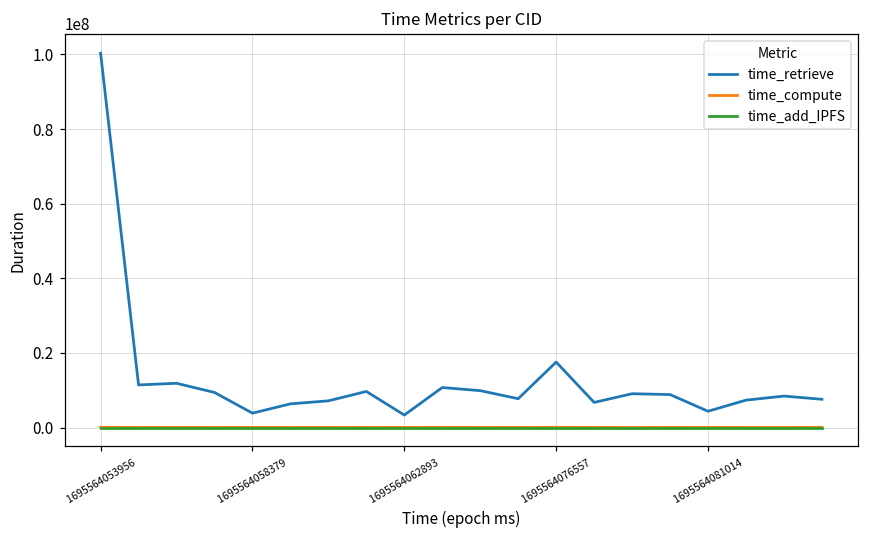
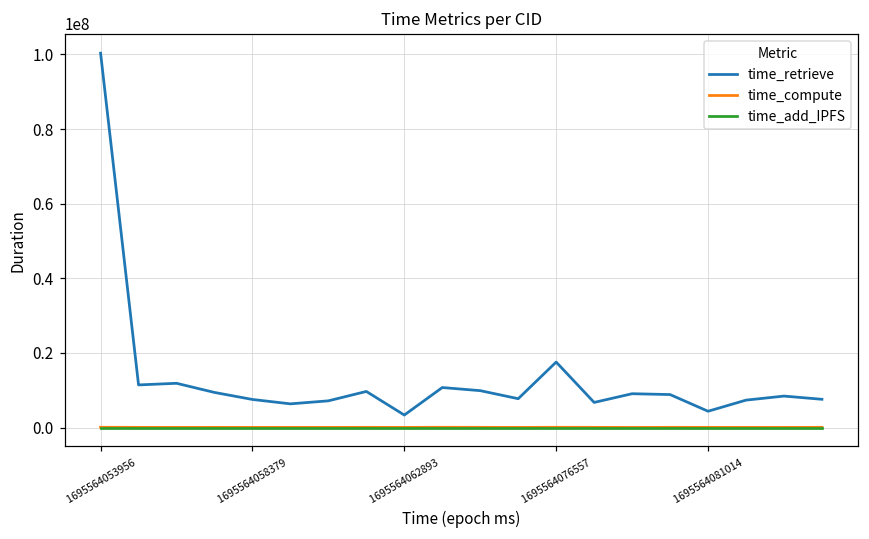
  {
    "time_retrieve": {
      "1695564053956": 100000000,
-     "1695564058379": 4000000,
+     "1695564058379": 8000000,
      "1695564062893": 3000000,
      "1695564076557": 18000000,
      "1695564081014": 4000000
    }
  }
